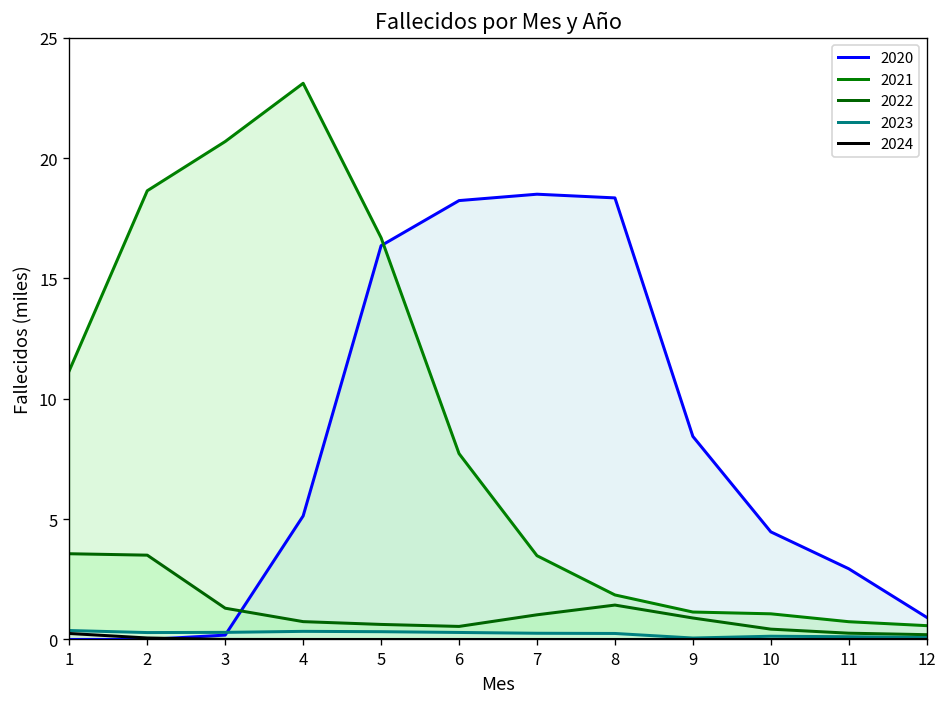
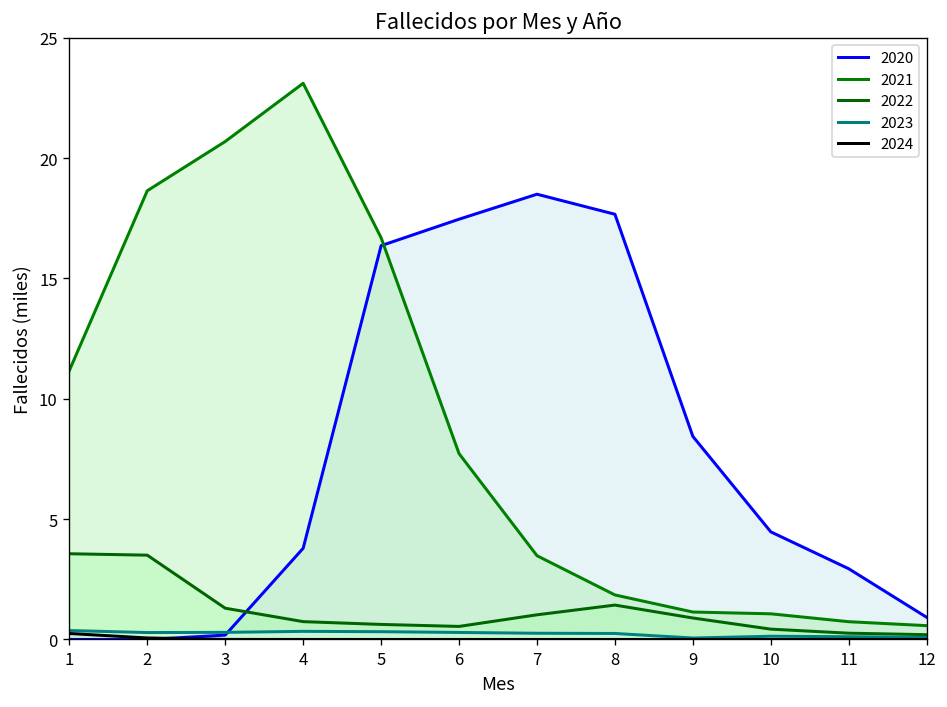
  {
    "2020": {
      "1": 0.0,
-     "4": 5.1,
+     "4": 3.8,
      "5": 16.4,
-     "6": 18.2,
+     "6": 17.5,
      "7": 18.5,
-     "8": 18.3,
+     "8": 17.7,
      "9": 8.4,
      "10": 4.5,
      "11": 2.9,
      "12": 0.9
    },
    "2023": {
      "2": 0.3,
      "4": 0.3,
      "5": 0.3,
      "6": 0.3,
      "7": 0.3,
      "8": 0.2,
      "10": 0.1
    },
    "2024": {
      "3": 0.0,
      "4": 0.0,
      "5": 0.0,
      "6": 0.0,
      "7": 0.0,
      "8": 0.0,
      "10": 0.0
    }
  }
